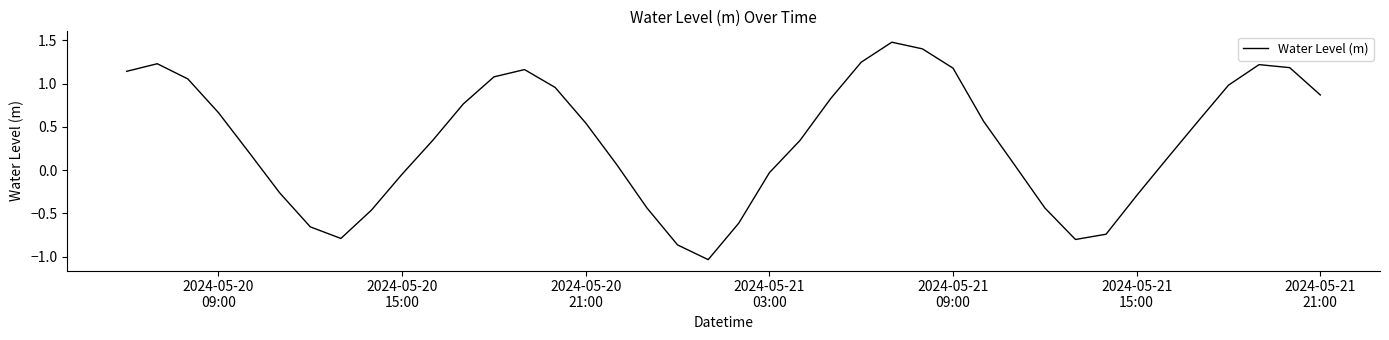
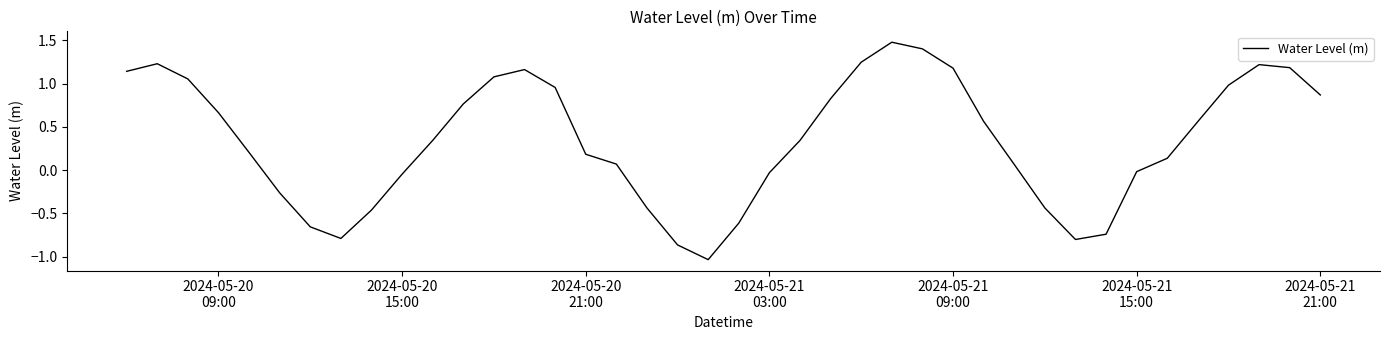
  {
    "2024-05-20 09:00": 0.7,
    "2024-05-20 15:00": 0.0,
-   "2024-05-20 21:00": 0.5,
+   "2024-05-20 21:00": 0.2,
    "2024-05-21 03:00": 0.0,
    "2024-05-21 09:00": 1.2,
-   "2024-05-21 15:00": -0.3,
+   "2024-05-21 15:00": 0.0,
    "2024-05-21 21:00": 0.9
  }
